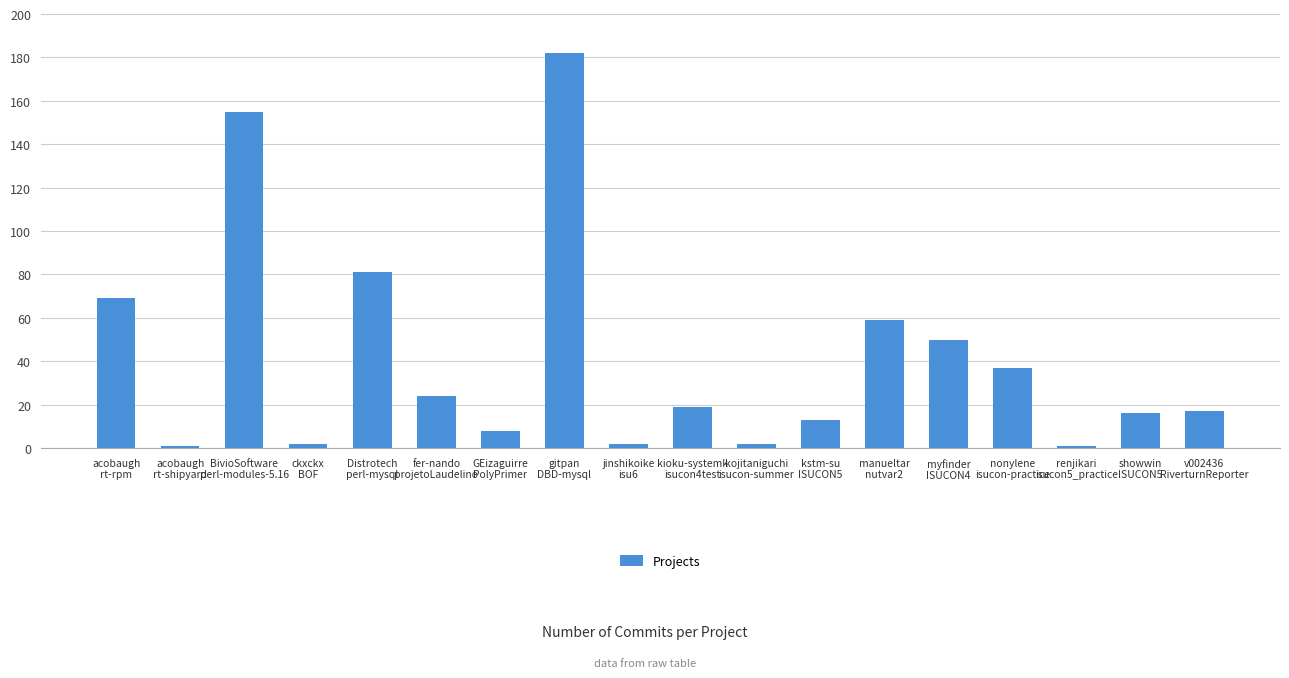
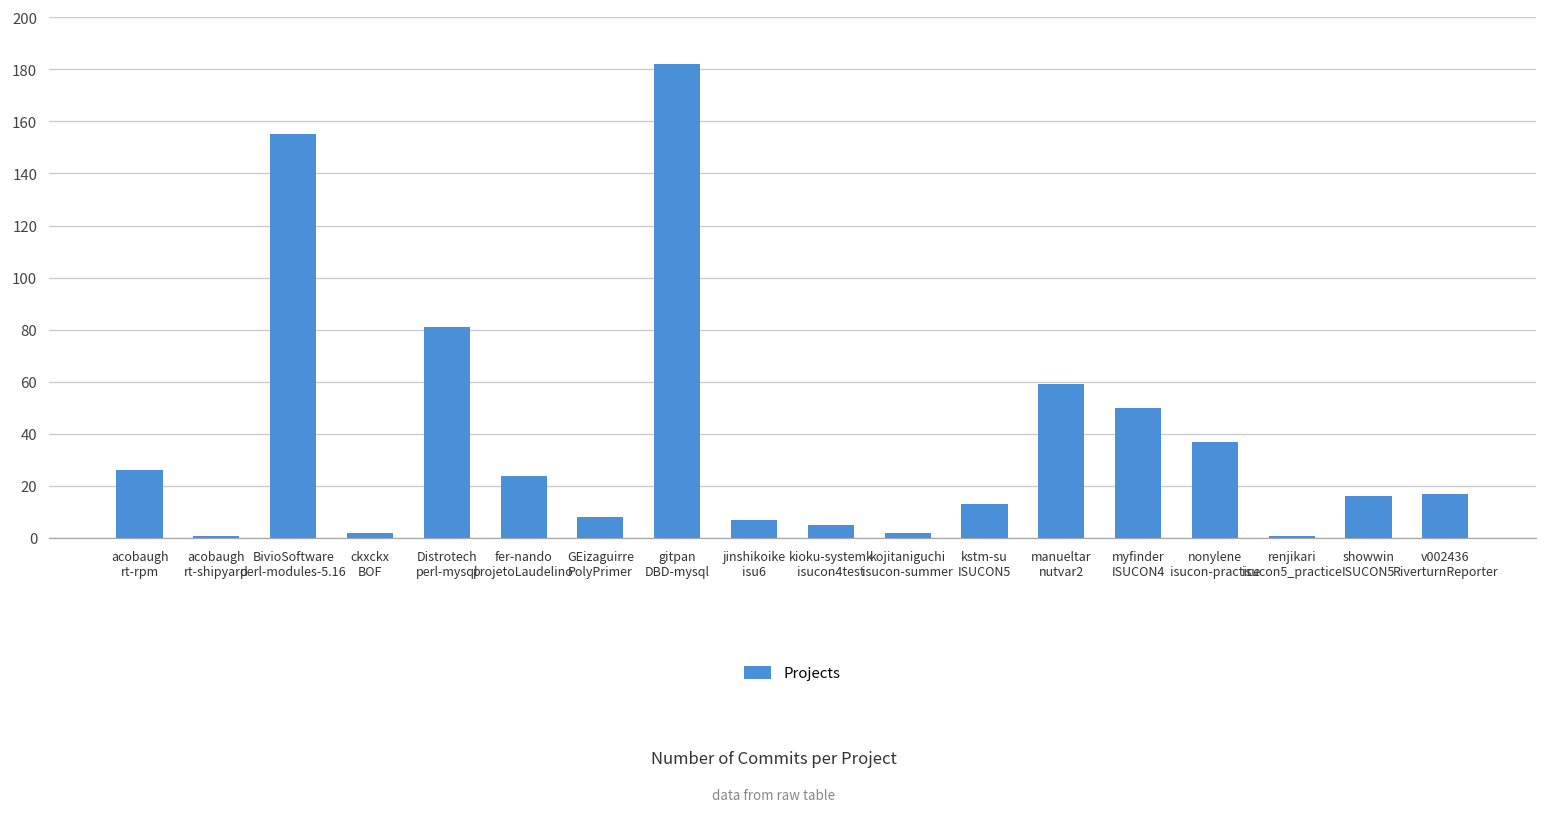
  {
-   "acobaugh rt-rpm": 69,
+   "acobaugh rt-rpm": 26,
    "BivioSoftware perl-modules-5.16": 155,
    "ckxckx BOF": 2,
    "Distrotech perl-mysql": 81,
    "fer-nando projetoLaudelino": 24,
    "GEizaguirre PolyPrimer": 8,
    "gitpan DBD-mysql": 182,
-   "jinshikoike isu6": 2,
-   "kioku-systemk isucon4test": 19,
+   "jinshikoike isu6": 7,
+   "kioku-systemk isucon4test": 5,
    "kojitaniguchi isucon-summer": 2,
    "kstm-su ISUCON5": 13,
    "manueltar nutvar2": 59,
    "myfinder ISUCON4": 50,
    "showwin ISUCON5": 16,
    "v002436 RiverturnReporter": 17
  }
